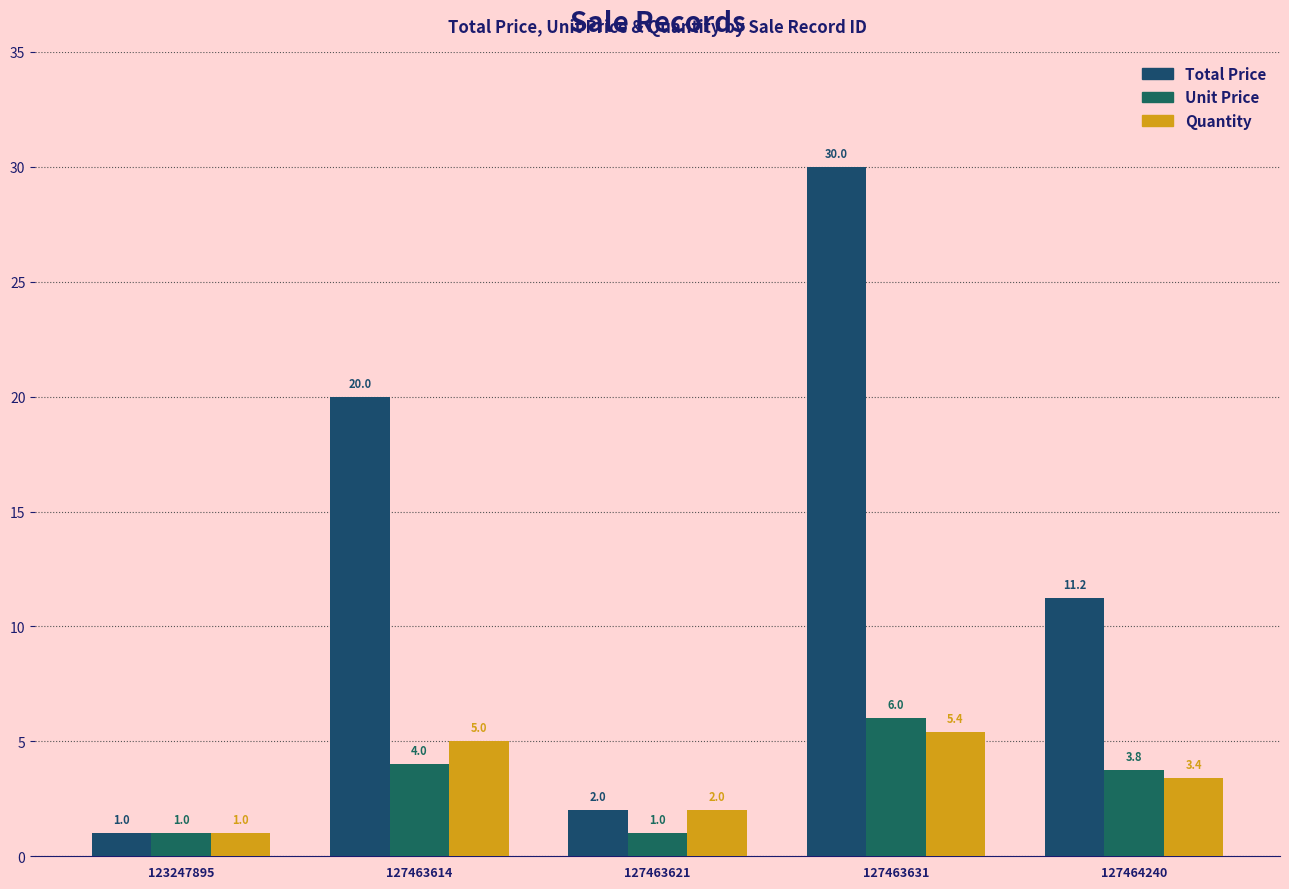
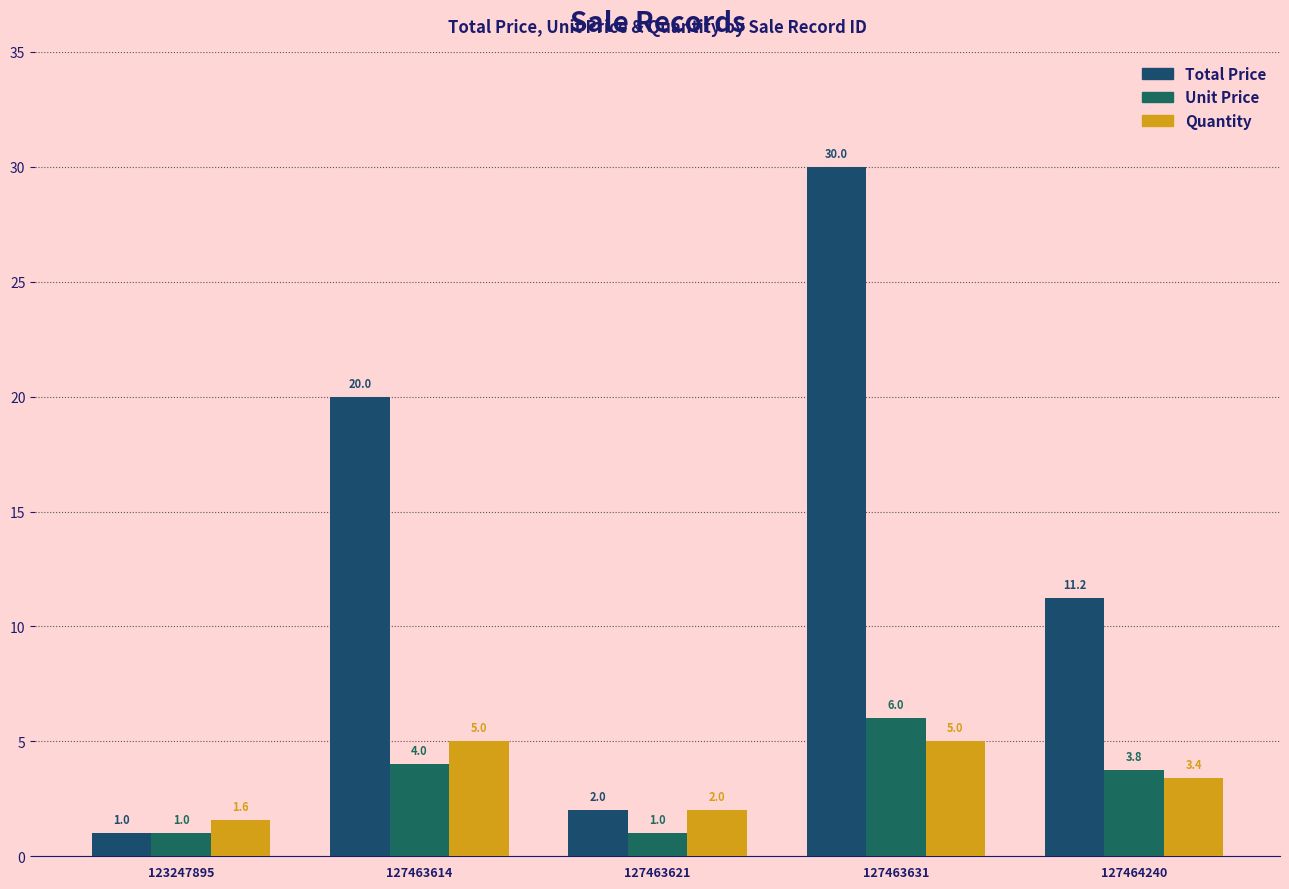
  {
    "Quantity": {
-     "123247895": 1.0,
+     "123247895": 1.6,
      "127463614": 5.0,
      "127463621": 2.0,
-     "127463631": 5.4,
+     "127463631": 5.0,
      "127464240": 3.4
    }
  }
